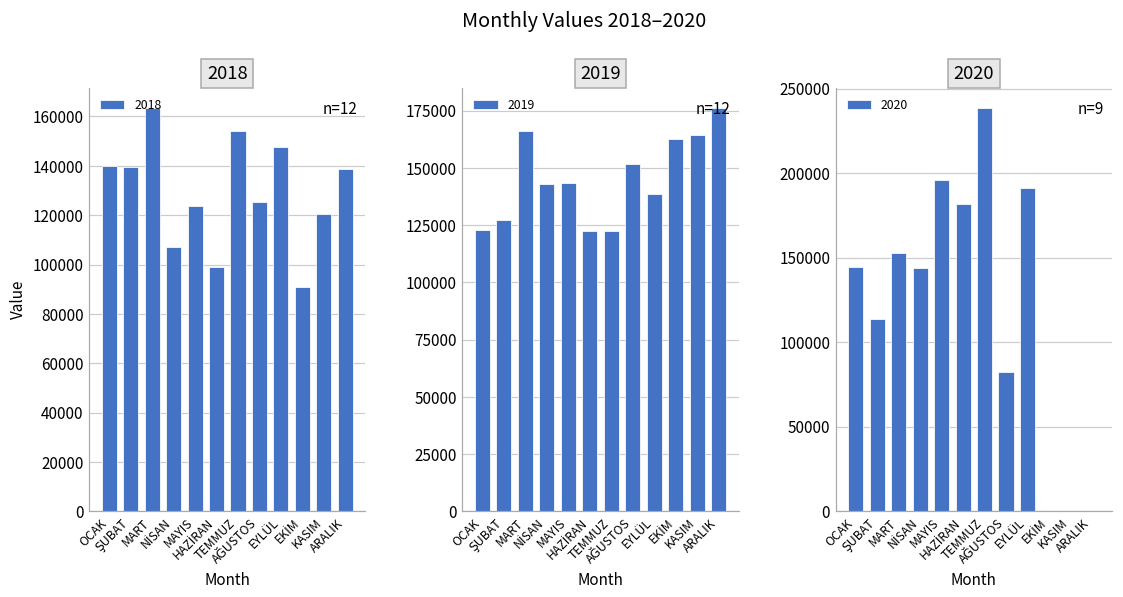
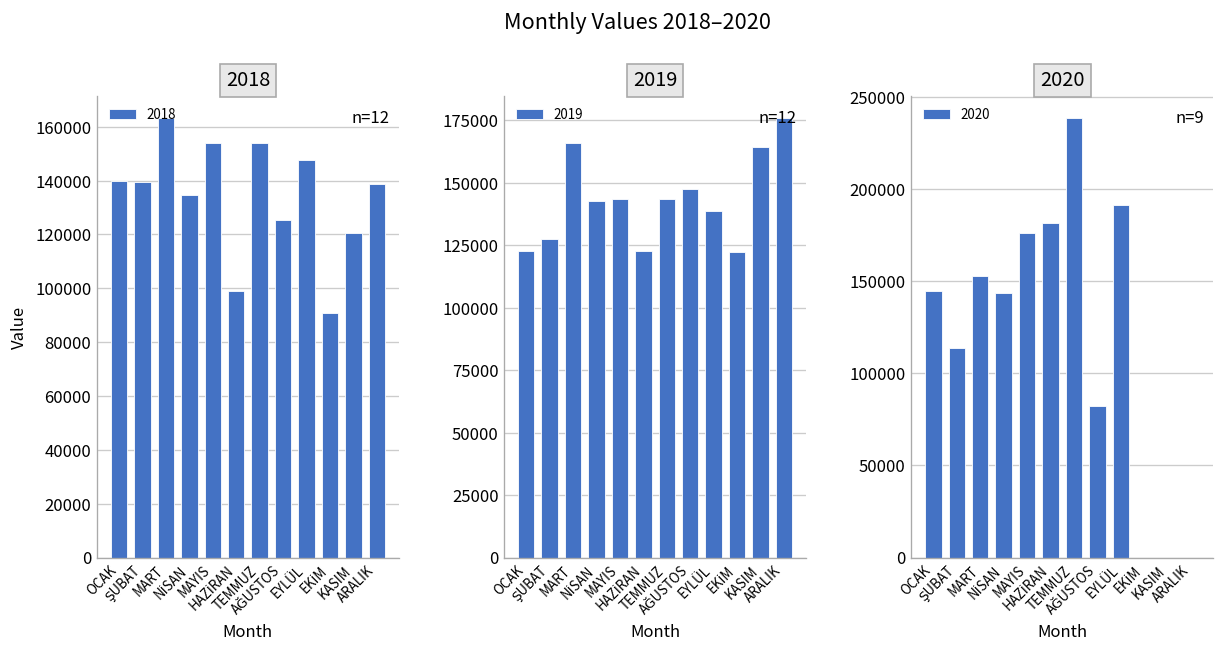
  {
    "2018": {
      "OCAK": 140000,
      "ŞUBAT": 139000,
      "MART": 163000,
-     "NİSAN": 107000,
-     "MAYIS": 124000,
+     "NİSAN": 135000,
+     "MAYIS": 154000,
      "HAZİRAN": 99000,
      "TEMMUZ": 154000,
      "AĞUSTOS": 125000,
      "EYLÜL": 148000,
      "EKİM": 91000,
      "KASIM": 121000,
      "ARALIK": 139000
    },
    "2019": {
      "OCAK": 123000,
      "ŞUBAT": 127000,
      "MART": 166000,
      "NİSAN": 143000,
      "MAYIS": 144000,
      "HAZİRAN": 123000,
-     "TEMMUZ": 122000,
-     "AĞUSTOS": 152000,
+     "TEMMUZ": 144000,
+     "AĞUSTOS": 148000,
      "EYLÜL": 139000,
-     "EKİM": 163000,
+     "EKİM": 122000,
      "KASIM": 164000
    },
    "2020": {
      "OCAK": 145000,
      "ŞUBAT": 114000,
      "MART": 153000,
      "NİSAN": 144000,
-     "MAYIS": 196000,
+     "MAYIS": 176000,
      "HAZİRAN": 182000,
      "TEMMUZ": 239000,
      "AĞUSTOS": 82000,
      "EYLÜL": 191000,
      "EKİM": 0,
      "KASIM": 0,
      "ARALIK": 0
    }
  }
